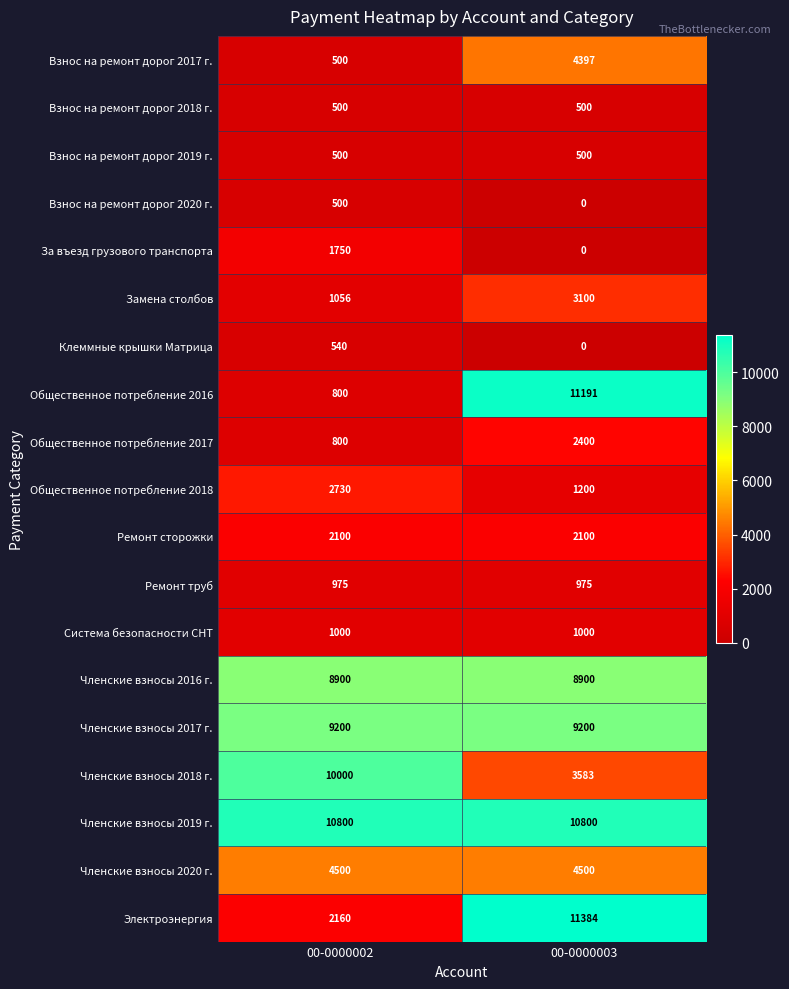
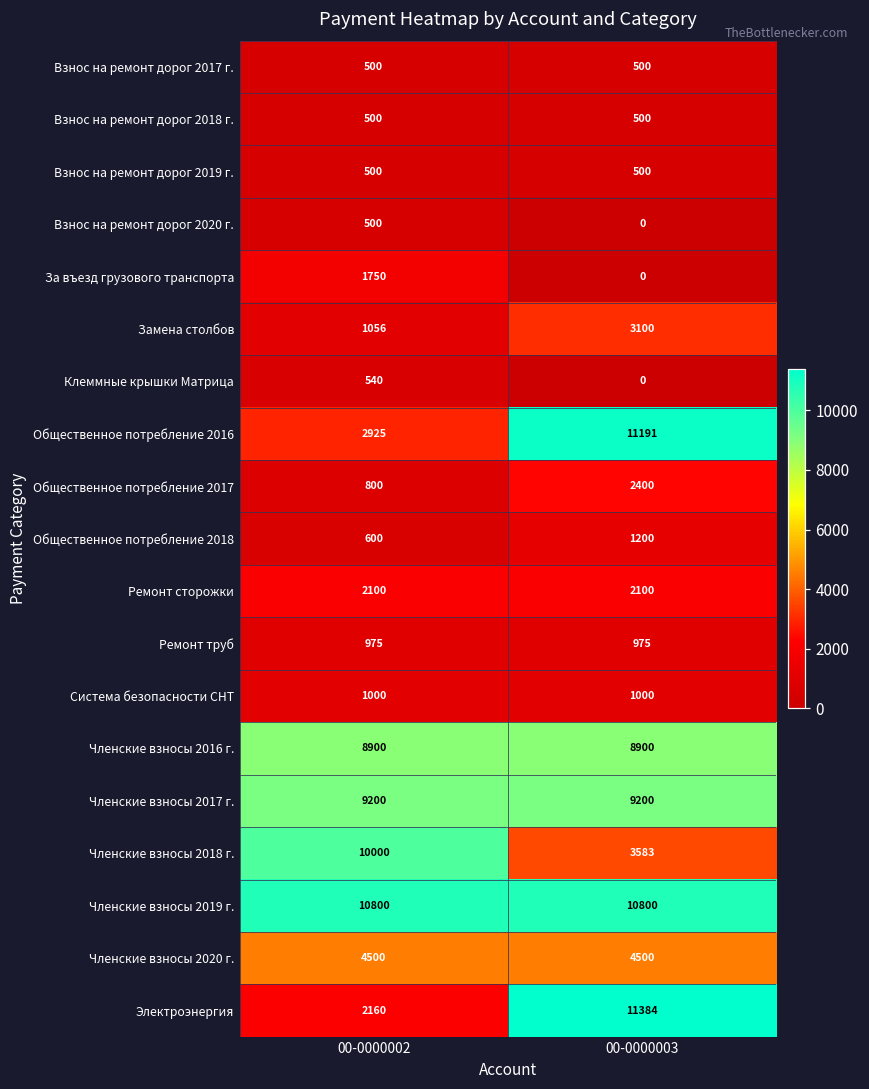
  {
    "Взнос на ремонт дорог 2017 г.": {
      "00-0000002": 500,
-     "00-0000003": 4397
+     "00-0000003": 500
    },
    "Взнос на ремонт дорог 2018 г.": {
      "00-0000002": 500,
      "00-0000003": 500
    },
    "Взнос на ремонт дорог 2019 г.": {
      "00-0000002": 500,
      "00-0000003": 500
    },
    "Взнос на ремонт дорог 2020 г.": {
      "00-0000002": 500,
      "00-0000003": 0
    },
    "За въезд грузового транспорта": {
      "00-0000002": 1750,
      "00-0000003": 0
    },
    "Замена столбов": {
      "00-0000002": 1056,
      "00-0000003": 3100
    },
    "Клеммные крышки Матрица": {
      "00-0000002": 540,
      "00-0000003": 0
    },
    "Общественное потребление 2016": {
-     "00-0000002": 800,
+     "00-0000002": 2925,
      "00-0000003": 11191
    },
    "Общественное потребление 2017": {
      "00-0000002": 800,
      "00-0000003": 2400
    },
    "Общественное потребление 2018": {
-     "00-0000002": 2730,
+     "00-0000002": 600,
      "00-0000003": 1200
    },
    "Ремонт сторожки": {
      "00-0000002": 2100,
      "00-0000003": 2100
    },
    "Ремонт труб": {
      "00-0000002": 975,
      "00-0000003": 975
    },
    "Система безопасности СНТ": {
      "00-0000002": 1000,
      "00-0000003": 1000
    },
    "Членские взносы 2016 г.": {
      "00-0000002": 8900,
      "00-0000003": 8900
    },
    "Членские взносы 2017 г.": {
      "00-0000002": 9200,
      "00-0000003": 9200
    },
    "Членские взносы 2018 г.": {
      "00-0000002": 10000,
      "00-0000003": 3583
    },
    "Членские взносы 2019 г.": {
      "00-0000002": 10800,
      "00-0000003": 10800
    },
    "Членские взносы 2020 г.": {
      "00-0000002": 4500,
      "00-0000003": 4500
    },
    "Электроэнергия": {
      "00-0000002": 2160,
      "00-0000003": 11384
    }
  }
